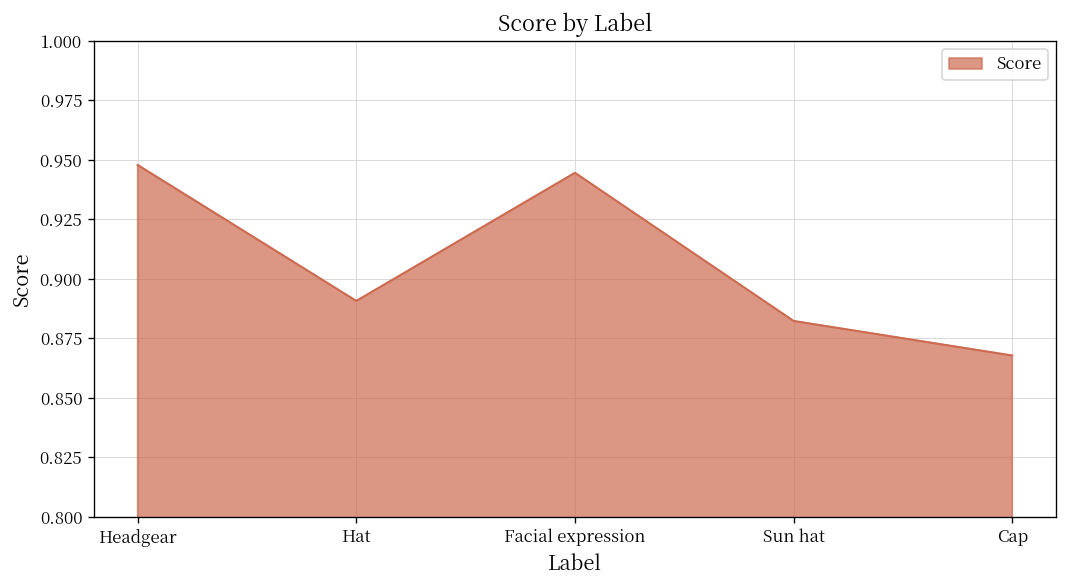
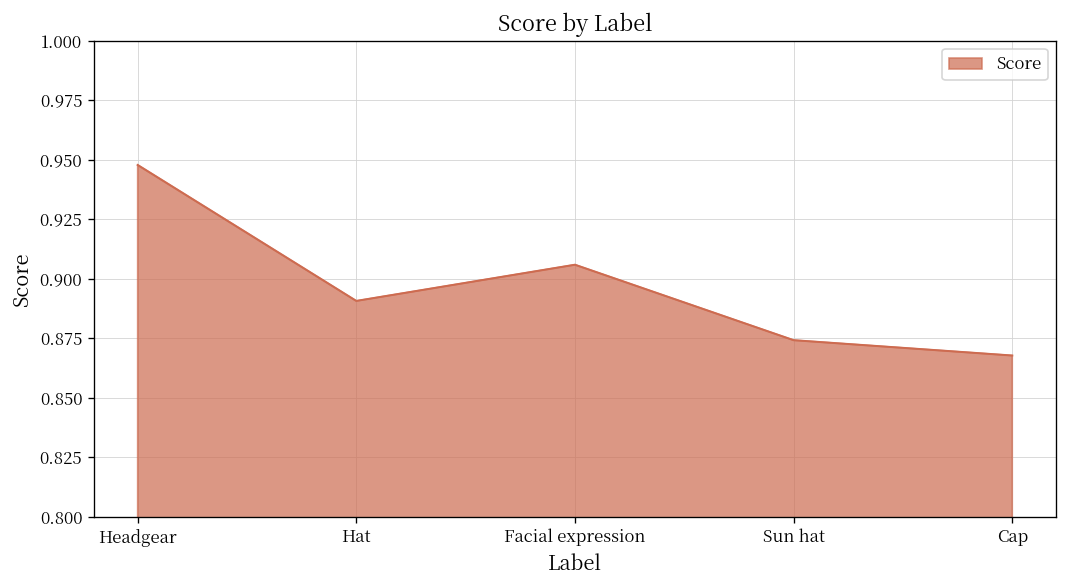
  {
    "Headgear": 0.948,
    "Hat": 0.891,
-   "Facial expression": 0.945,
-   "Sun hat": 0.882,
+   "Facial expression": 0.906,
+   "Sun hat": 0.874,
    "Cap": 0.868
  }
